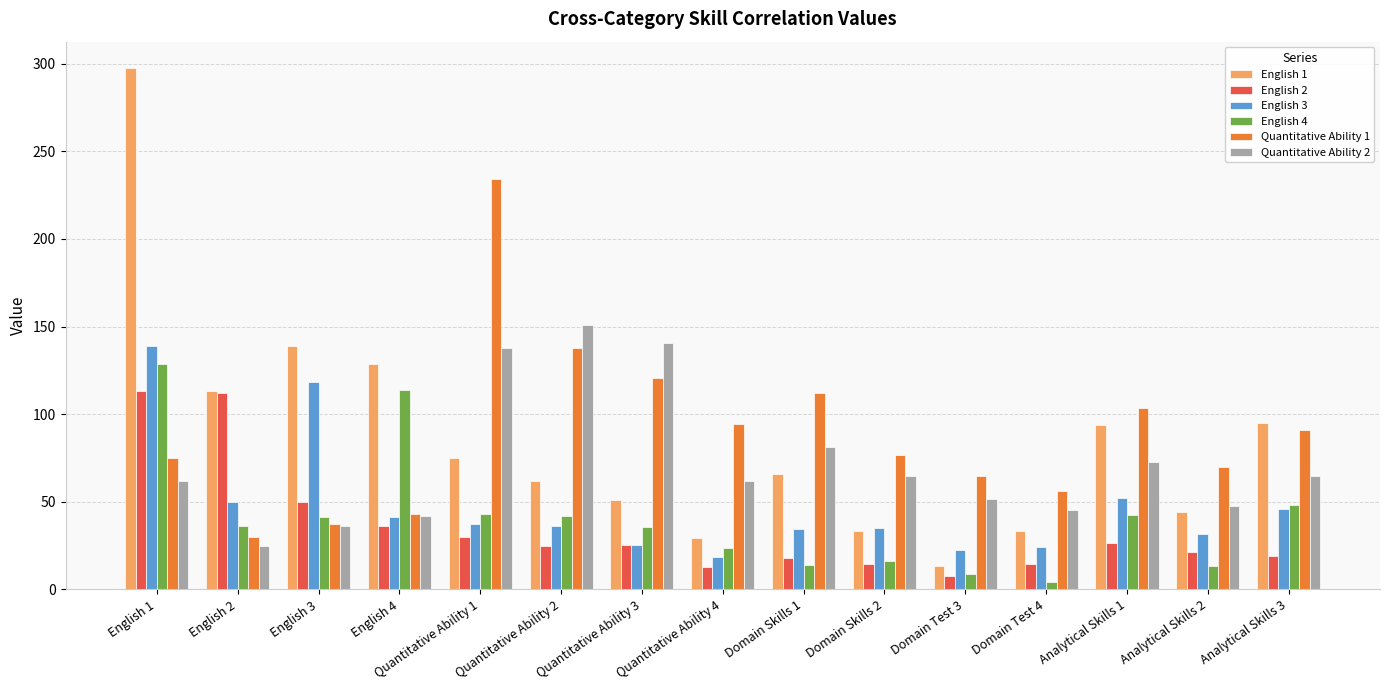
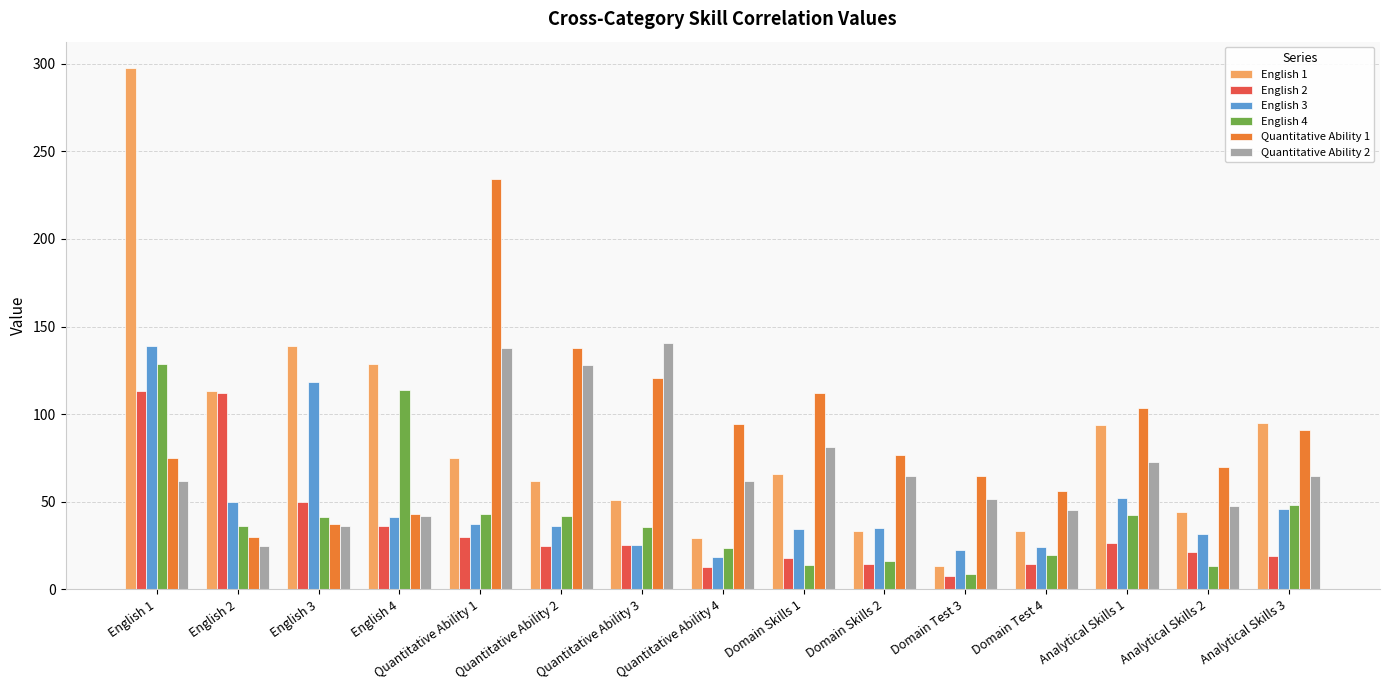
  {
    "English 1": {
      "English 1": 298,
      "English 2": 113,
      "English 3": 139,
      "English 4": 129,
      "Quantitative Ability 1": 75,
      "Quantitative Ability 2": 62,
      "Quantitative Ability 3": 51,
      "Quantitative Ability 4": 29,
      "Domain Skills 1": 66,
      "Domain Skills 2": 33,
      "Domain Test 3": 13,
      "Domain Test 4": 33,
      "Analytical Skills 1": 94,
      "Analytical Skills 2": 44,
      "Analytical Skills 3": 95
    },
    "English 3": {
      "English 1": 139,
      "English 2": 50,
      "English 3": 118,
      "English 4": 41,
      "Quantitative Ability 1": 37,
      "Quantitative Ability 2": 36,
      "Quantitative Ability 3": 25,
      "Quantitative Ability 4": 19,
      "Domain Skills 1": 34,
      "Domain Skills 2": 35,
      "Domain Test 3": 23,
      "Domain Test 4": 24,
      "Analytical Skills 1": 52,
      "Analytical Skills 2": 31,
      "Analytical Skills 3": 46
    },
    "English 4": {
      "English 1": 129,
      "English 2": 36,
      "English 3": 41,
      "English 4": 114,
      "Quantitative Ability 1": 43,
      "Quantitative Ability 2": 42,
      "Quantitative Ability 3": 36,
      "Quantitative Ability 4": 24,
      "Domain Skills 1": 14,
      "Domain Skills 2": 16,
      "Domain Test 3": 9,
-     "Domain Test 4": 4,
+     "Domain Test 4": 20,
      "Analytical Skills 1": 42,
      "Analytical Skills 2": 13,
      "Analytical Skills 3": 48
    },
    "Quantitative Ability 2": {
      "English 1": 62,
      "English 2": 25,
      "English 3": 36,
      "English 4": 42,
      "Quantitative Ability 1": 138,
-     "Quantitative Ability 2": 151,
+     "Quantitative Ability 2": 128,
      "Quantitative Ability 3": 141,
      "Quantitative Ability 4": 62,
      "Domain Skills 1": 81,
      "Domain Skills 2": 65,
      "Domain Test 3": 51,
      "Domain Test 4": 45,
      "Analytical Skills 1": 73,
      "Analytical Skills 2": 48,
      "Analytical Skills 3": 65
    }
  }
